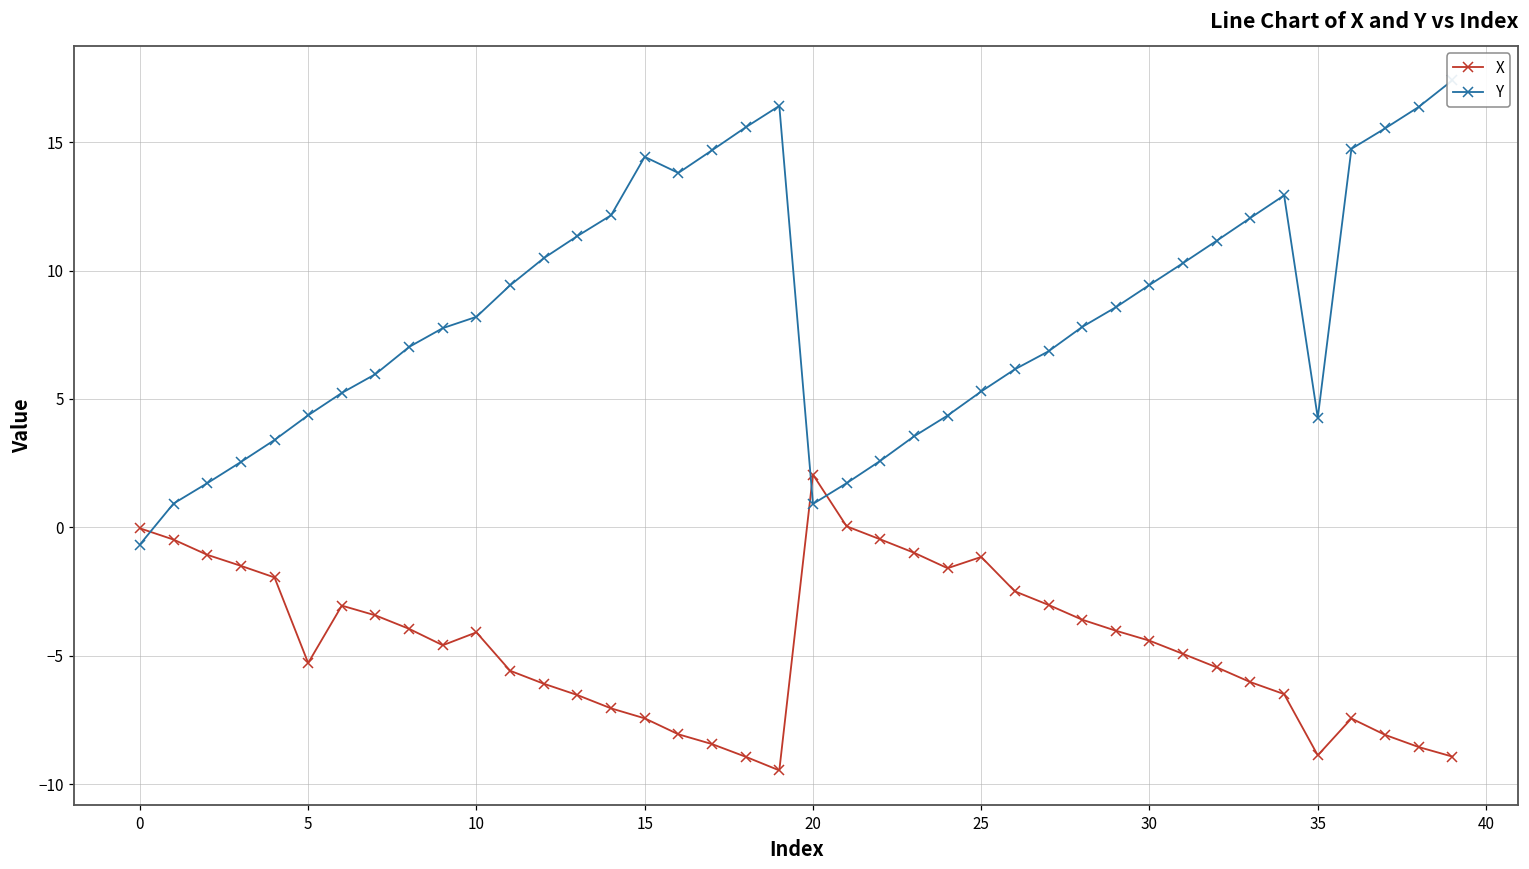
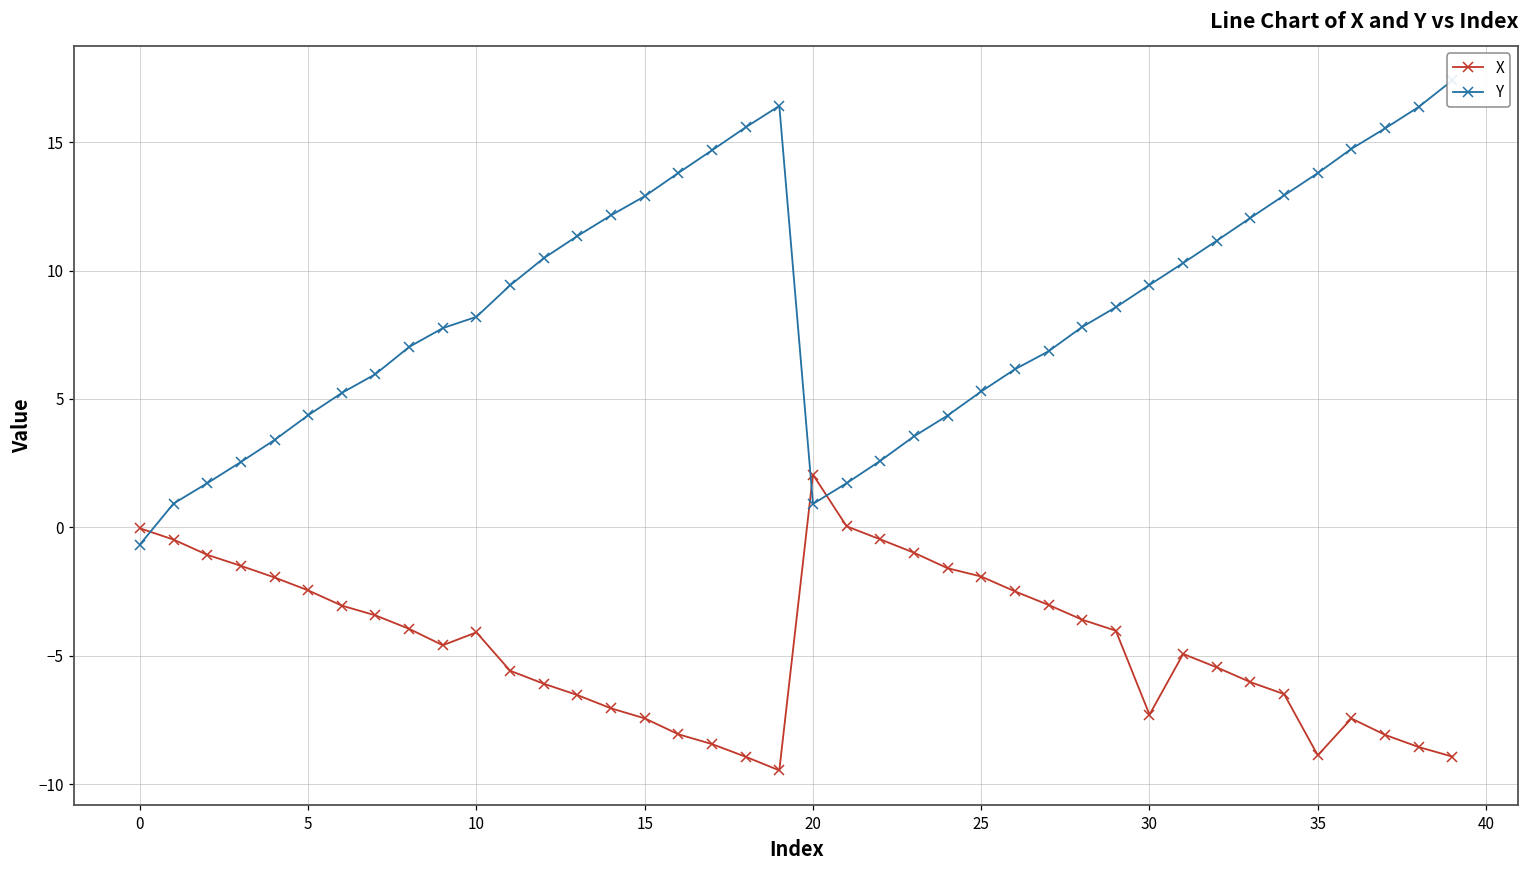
  {
    "X": {
      "0": 0.0,
-     "5": -5.3,
+     "5": -2.5,
      "10": -4.1,
      "15": -7.4,
      "20": 2.1,
-     "25": -1.2,
-     "30": -4.4,
+     "25": -1.9,
+     "30": -7.3,
      "35": -8.9
    },
    "Y": {
      "0": -0.7,
      "5": 4.4,
      "10": 8.2,
-     "15": 14.4,
+     "15": 12.9,
      "20": 0.9,
      "25": 5.3,
      "30": 9.4,
-     "35": 4.3
+     "35": 13.8
    }
  }
